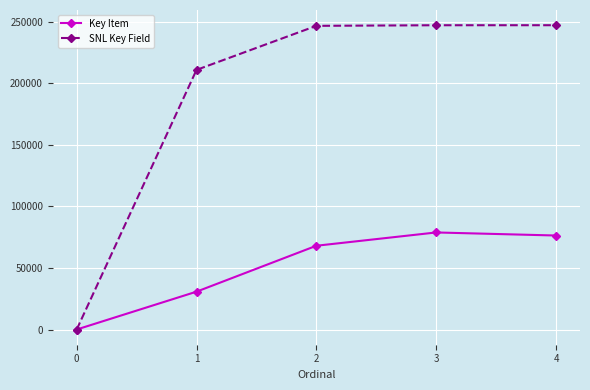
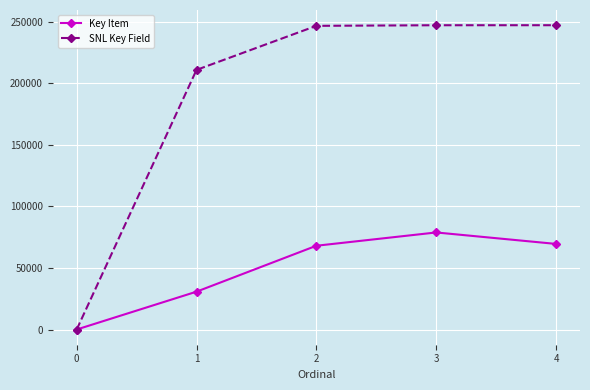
  {
    "Key Item": {
      "1": 31000,
      "2": 68000,
      "3": 79000,
-     "4": 76000
+     "4": 70000
    },
    "SNL Key Field": {
      "1": 211000,
      "2": 247000,
      "3": 247000,
      "4": 247000
    }
  }
